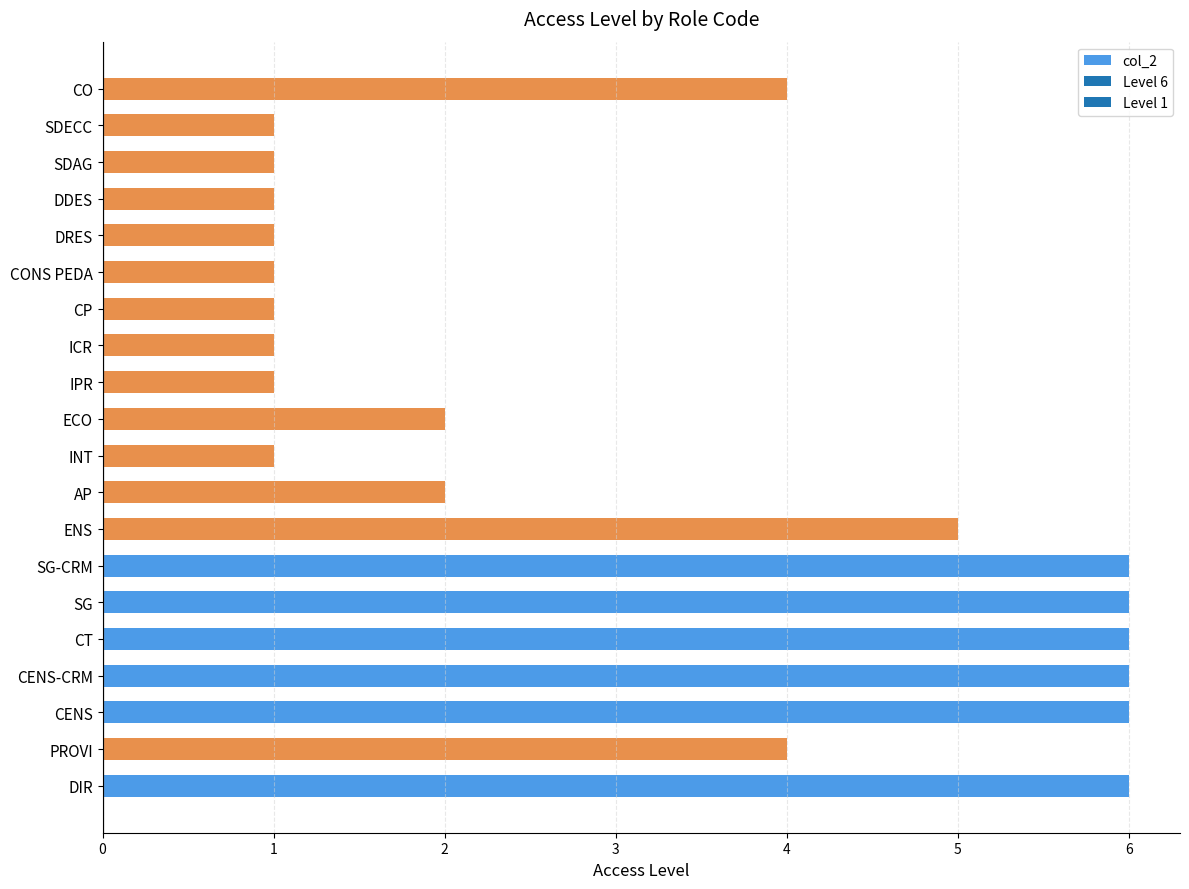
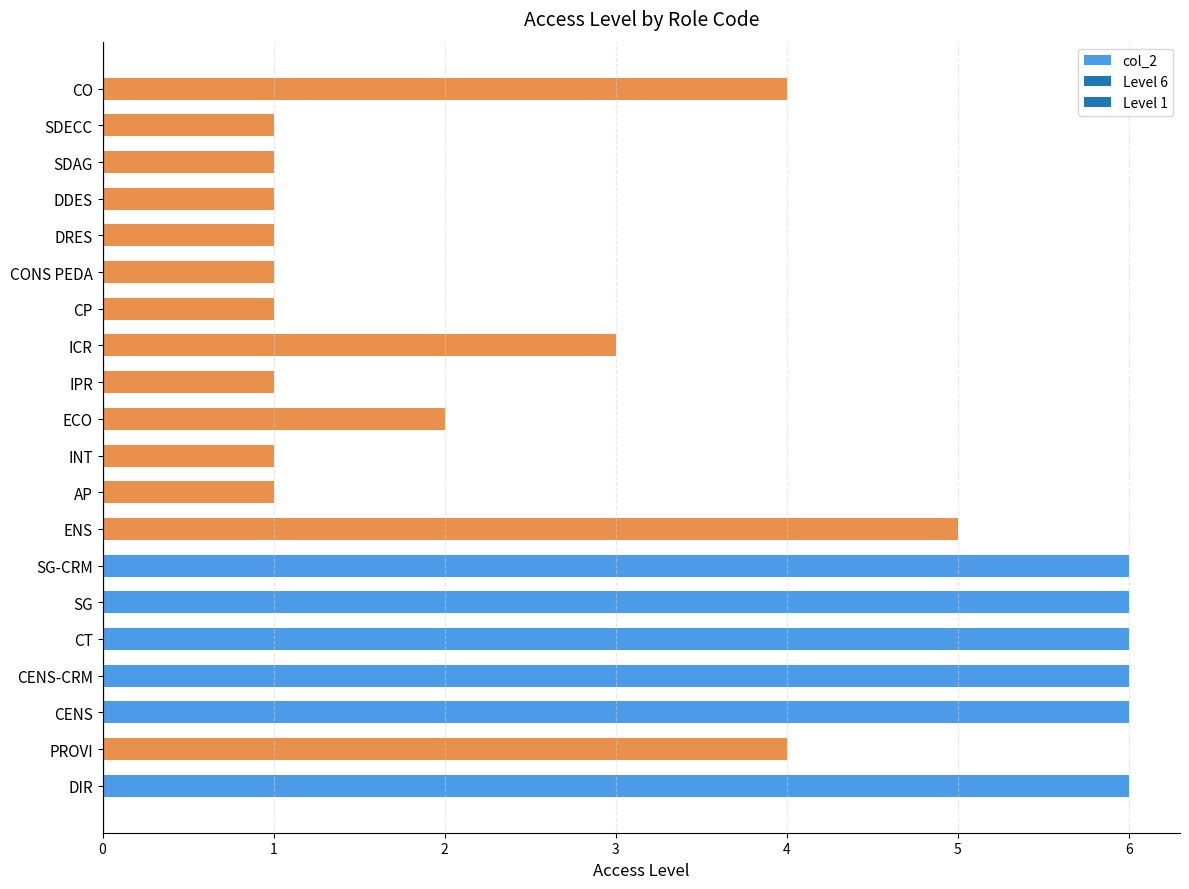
  {
    "CO": 4,
    "SDECC": 1,
    "SDAG": 1,
    "DDES": 1,
    "DRES": 1,
    "CONS PEDA": 1,
    "CP": 1,
-   "ICR": 1,
+   "ICR": 3,
    "IPR": 1,
    "ECO": 2,
    "INT": 1,
-   "AP": 2,
+   "AP": 1,
    "ENS": 5,
    "SG-CRM": 6,
    "SG": 6,
    "CT": 6,
    "CENS-CRM": 6,
    "CENS": 6,
    "PROVI": 4,
    "DIR": 6
  }
